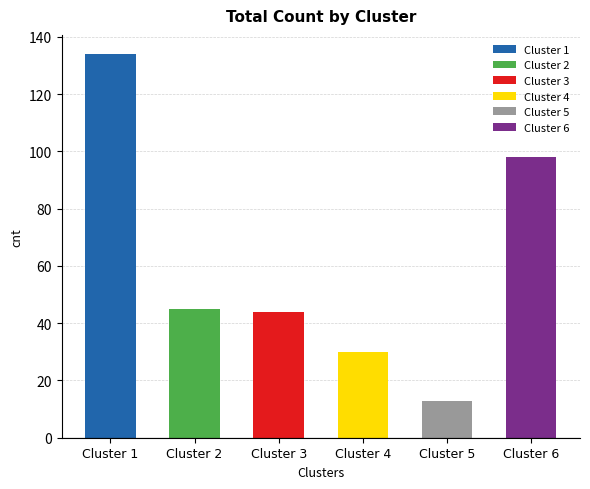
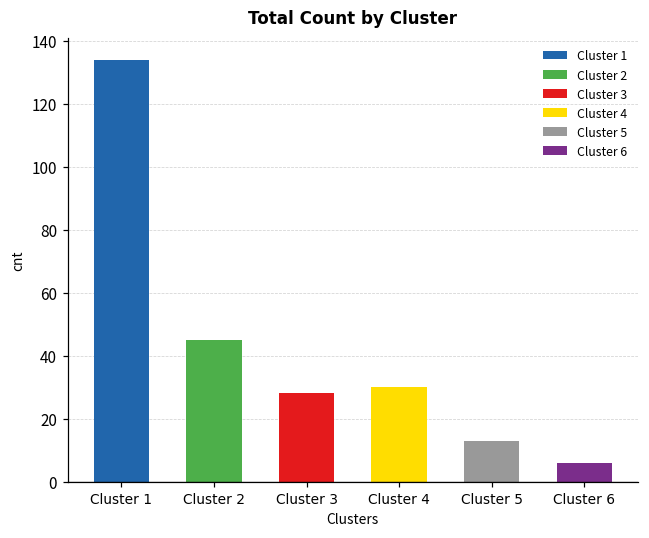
  {
    "Cluster 1": 134,
    "Cluster 2": 45,
-   "Cluster 3": 44,
+   "Cluster 3": 28,
    "Cluster 4": 30,
    "Cluster 5": 13,
-   "Cluster 6": 98
+   "Cluster 6": 6
  }
